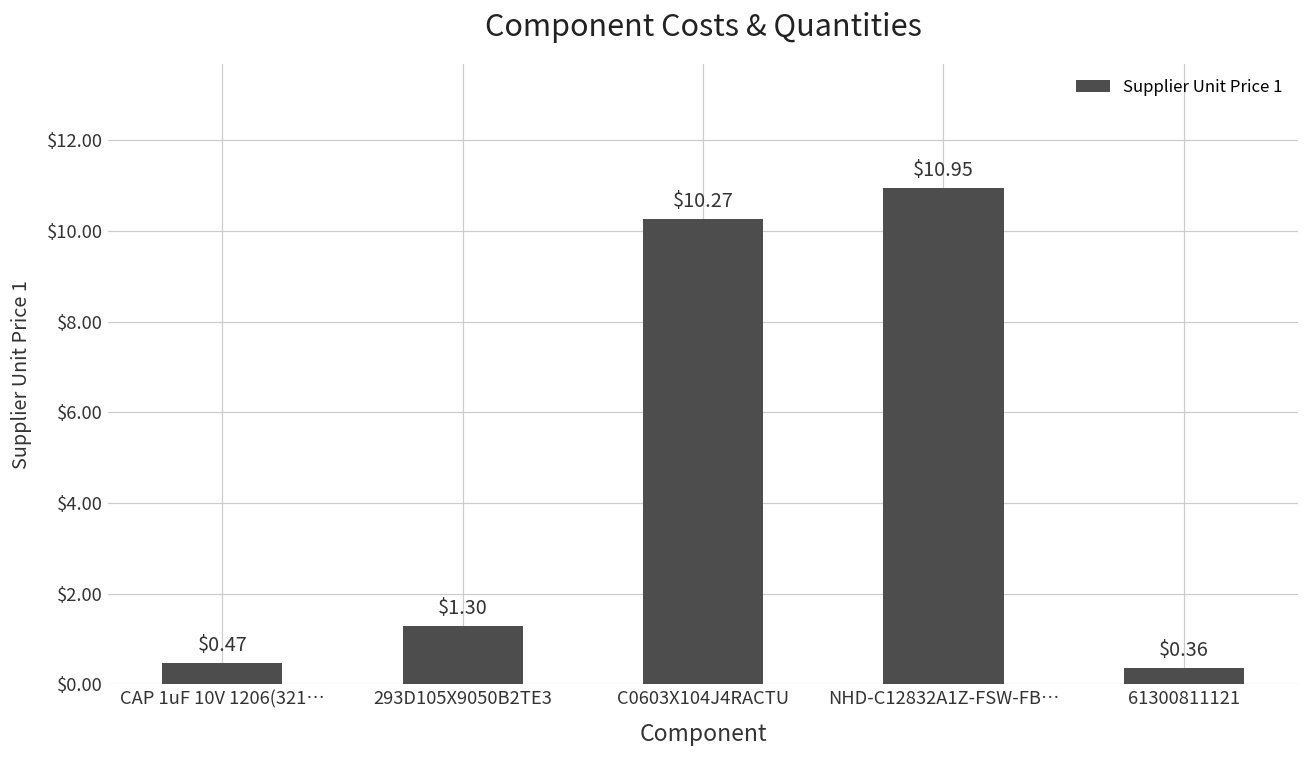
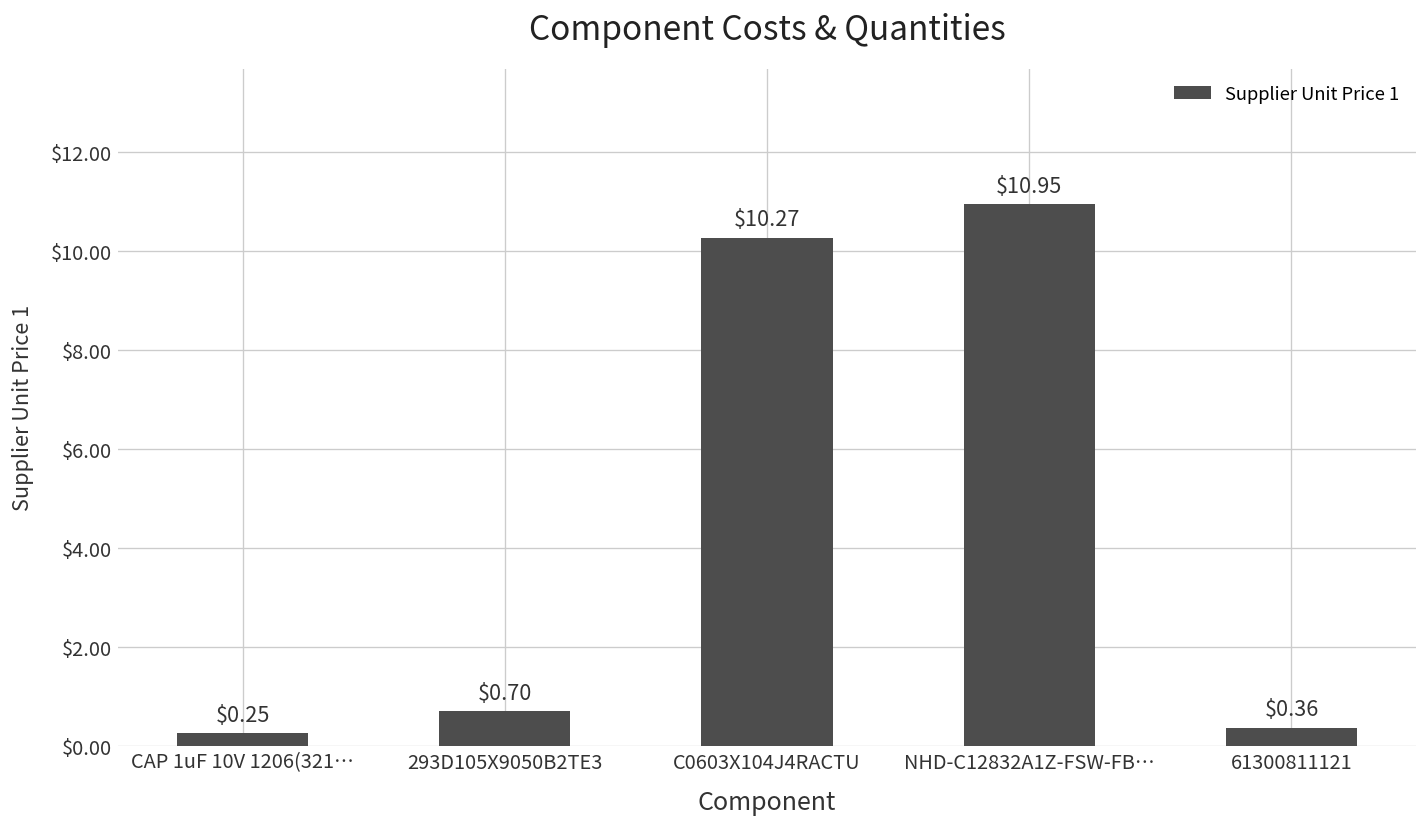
  {
-   "CAP 1uF 10V 1206(321…": "$0.47",
-   "293D105X9050B2TE3": "$1.30",
+   "CAP 1uF 10V 1206(321…": "$0.25",
+   "293D105X9050B2TE3": "$0.70",
    "C0603X104J4RACTU": "$10.27",
    "NHD-C12832A1Z-FSW-FB…": "$10.95",
    "61300811121": "$0.36"
  }
